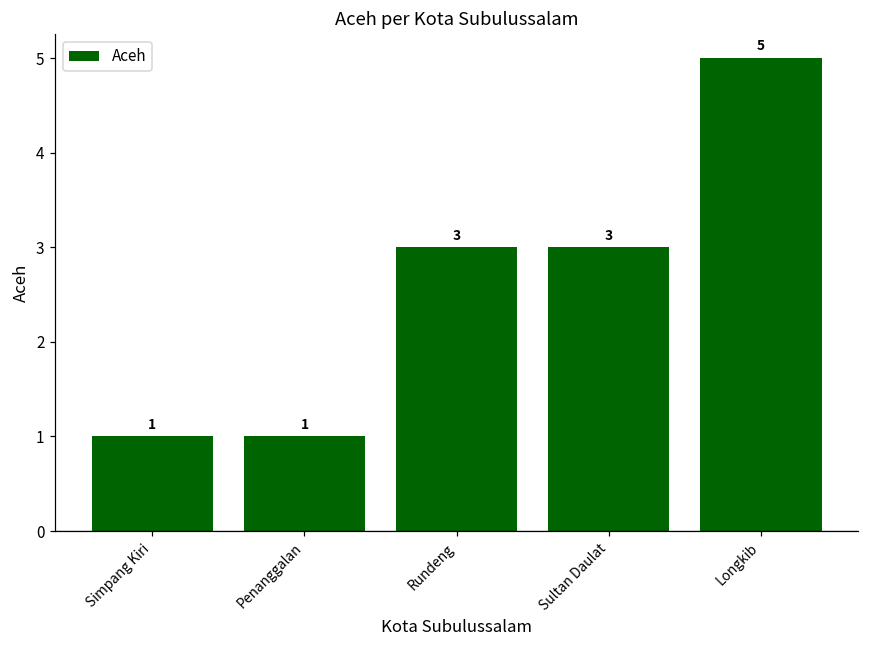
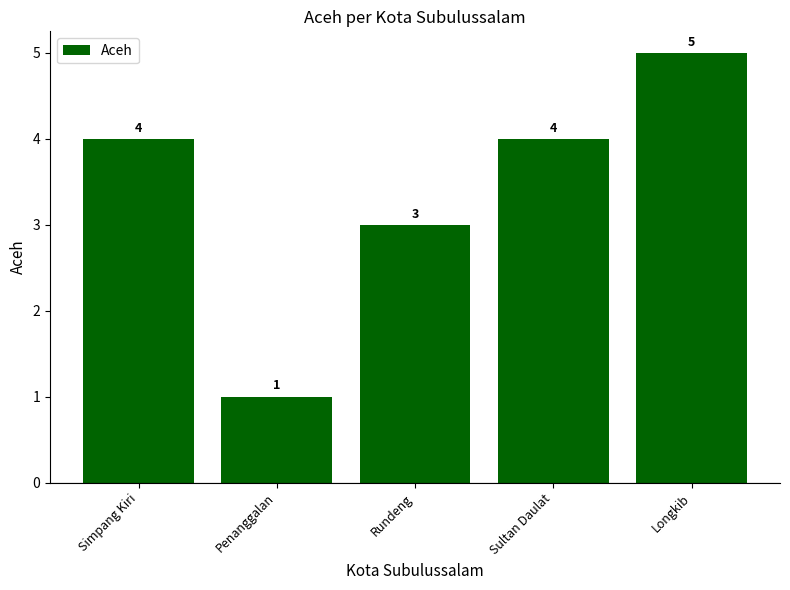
  {
-   "Simpang Kiri": 1,
+   "Simpang Kiri": 4,
    "Penanggalan": 1,
    "Rundeng": 3,
-   "Sultan Daulat": 3,
+   "Sultan Daulat": 4,
    "Longkib": 5
  }
